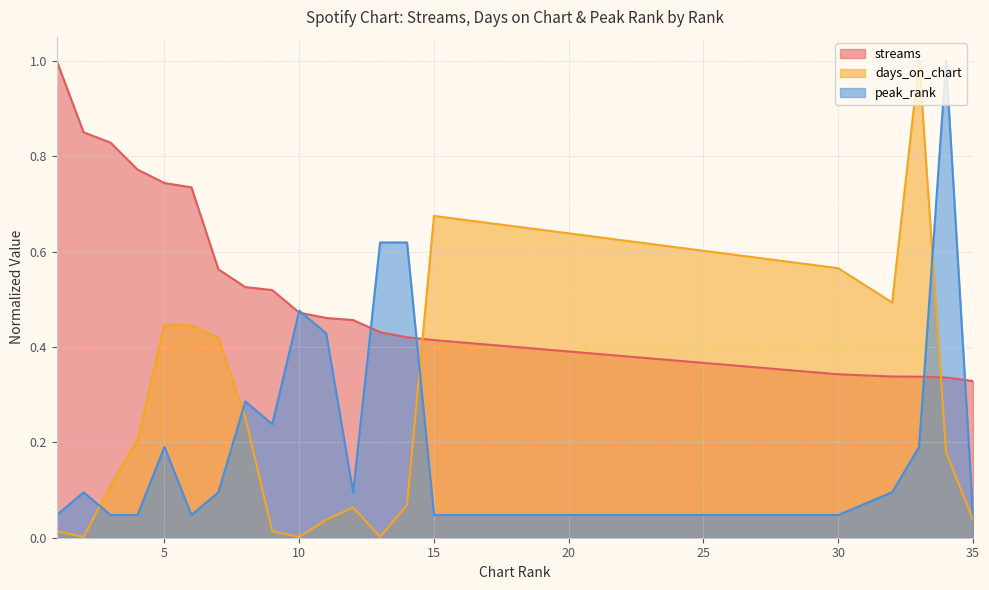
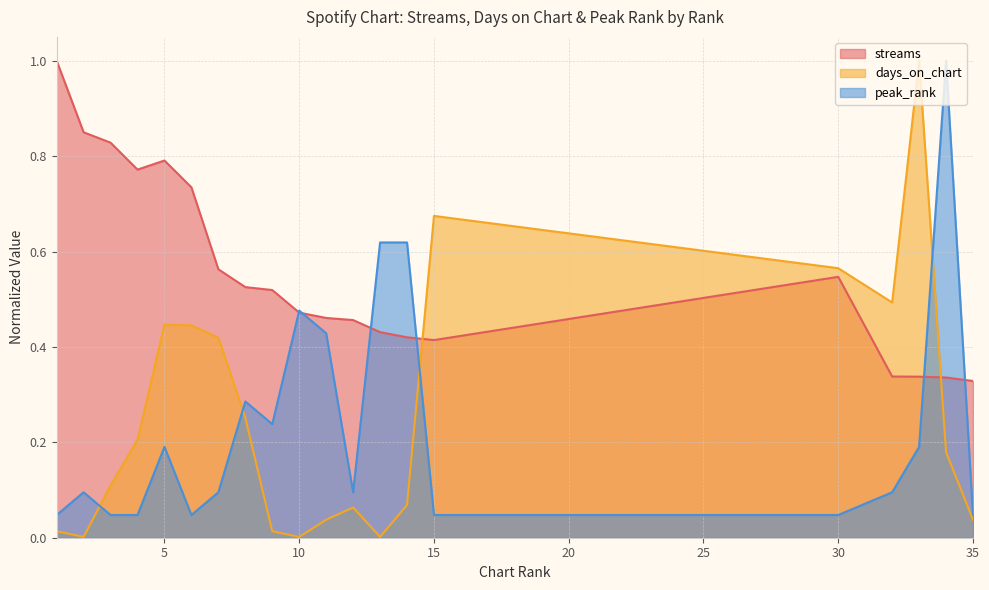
  {
    "streams": {
-     "5": 0.74,
+     "5": 0.79,
      "15": 0.41,
-     "30": 0.34,
+     "30": 0.55,
      "35": 0.33
    },
    "days_on_chart": {
      "5": 0.45,
      "10": 0.00,
      "15": 0.67,
      "30": 0.57,
      "35": 0.04
    },
    "peak_rank": {
      "5": 0.19,
      "15": 0.05,
      "30": 0.05,
      "35": 0.05
    }
  }
